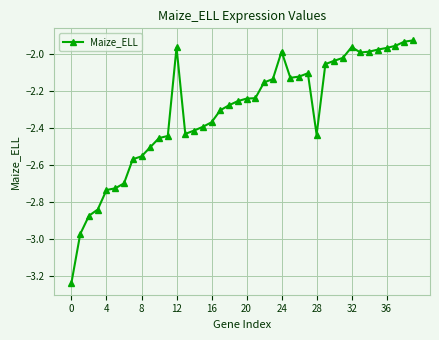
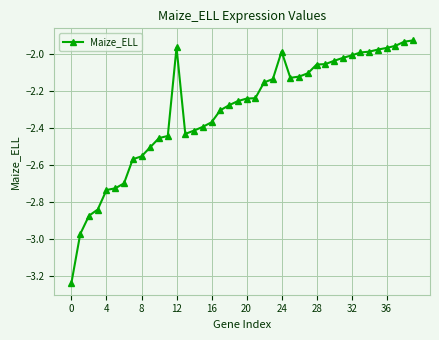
  {
    "0": -3.24,
    "4": -2.74,
    "8": -2.55,
    "12": -1.97,
    "16": -2.37,
    "20": -2.24,
    "24": -1.99,
-   "28": -2.44,
-   "32": -1.97,
+   "28": -2.06,
+   "32": -2.01,
    "36": -1.97
  }
